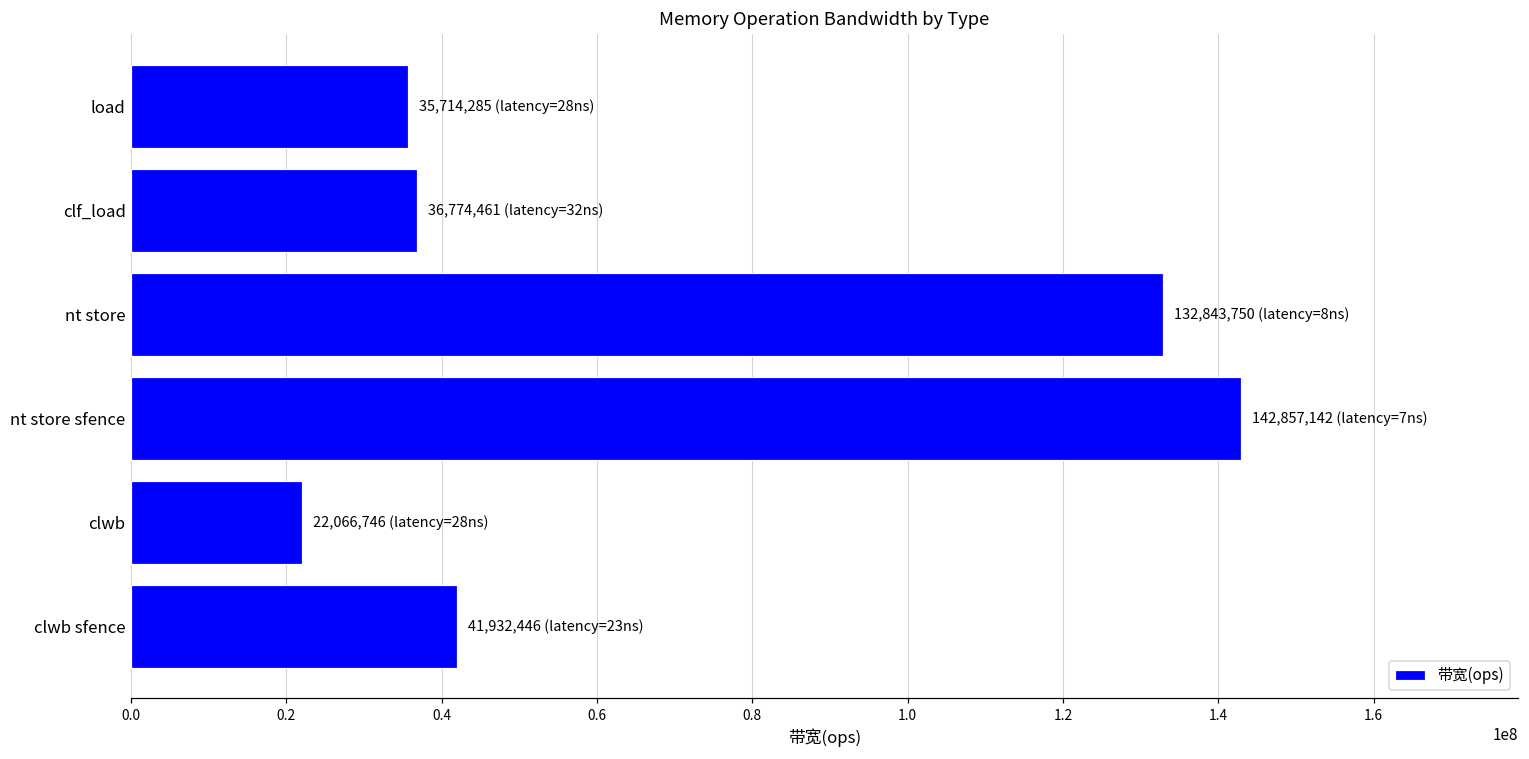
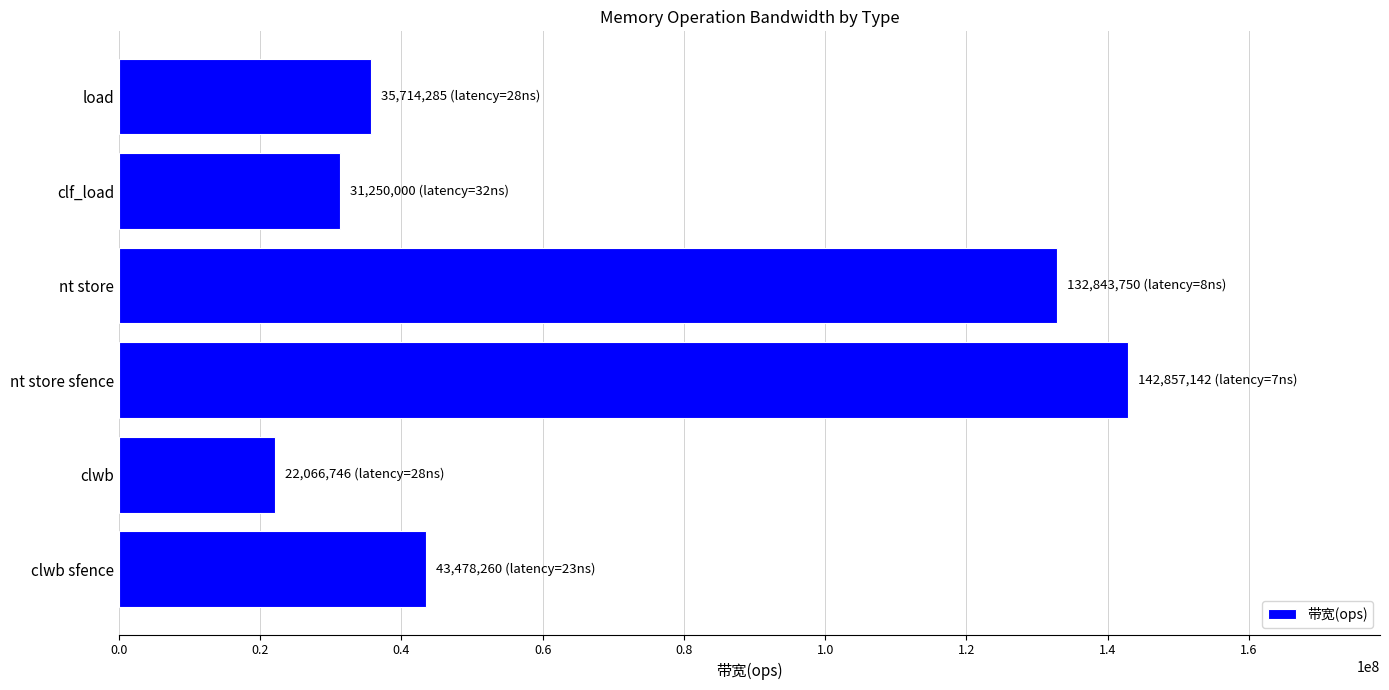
  {
    "load": "35,714,285",
-   "clf_load": "36,774,461",
+   "clf_load": "31,250,000",
    "nt store": "132,843,750",
    "nt store sfence": "142,857,142",
    "clwb": "22,066,746",
-   "clwb sfence": "41,932,446"
+   "clwb sfence": "43,478,260"
  }
